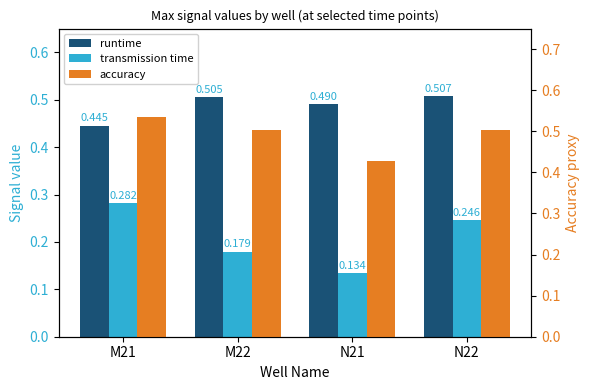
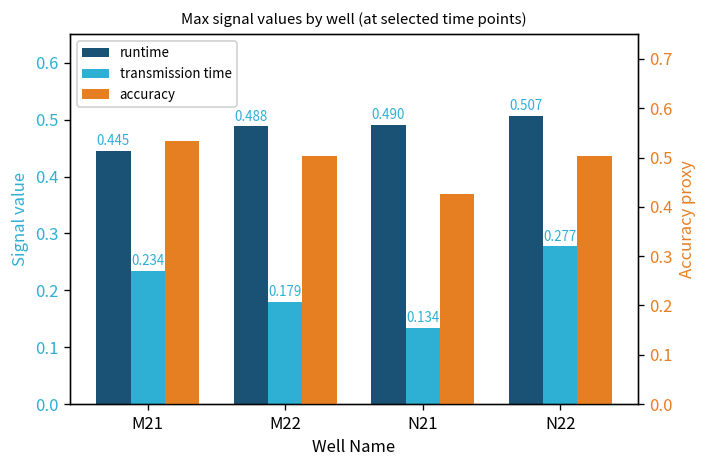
  {
    "runtime": {
      "M21": 0.445,
-     "M22": 0.505,
+     "M22": 0.488,
      "N21": 0.490,
      "N22": 0.507
    },
    "transmission time": {
-     "M21": 0.282,
+     "M21": 0.234,
      "M22": 0.179,
      "N21": 0.134,
-     "N22": 0.246
+     "N22": 0.277
    }
  }
